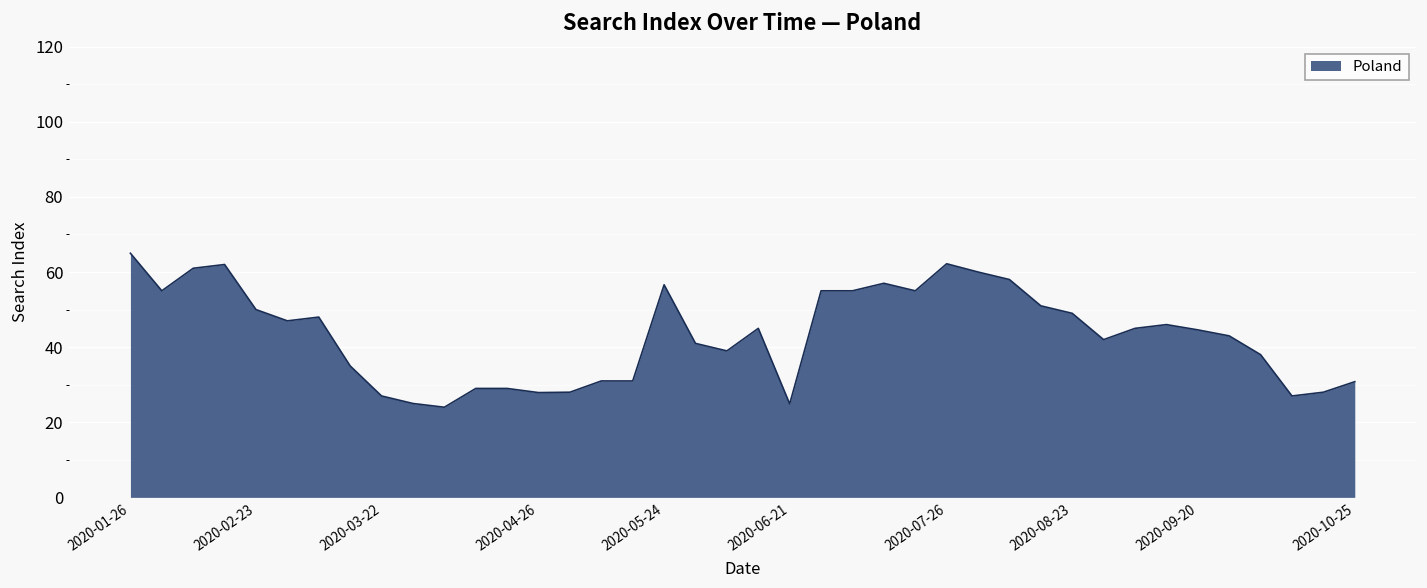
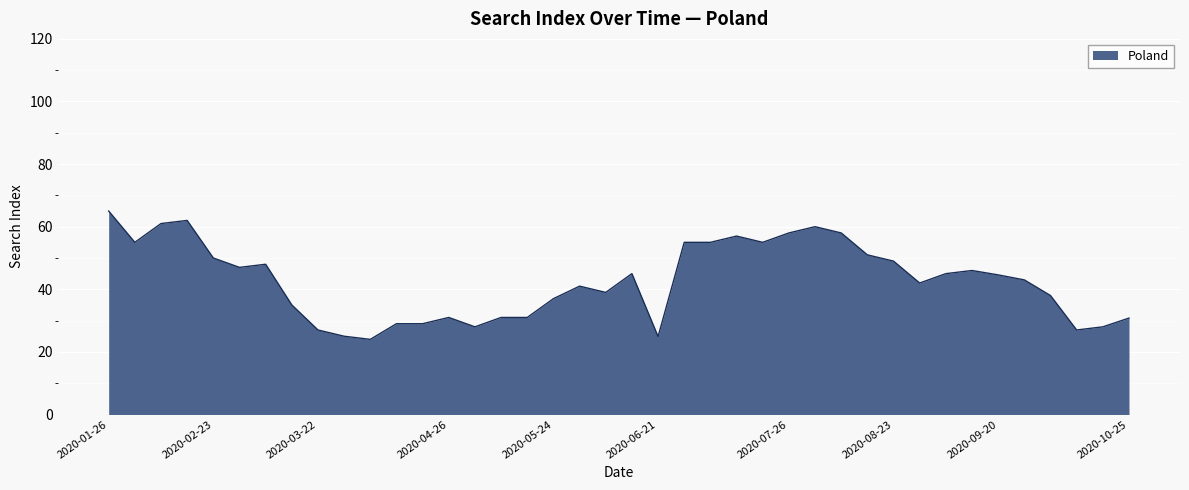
  {
    "2020-01-26": 65,
    "2020-02-23": 50,
    "2020-03-22": 27,
-   "2020-04-26": 28,
-   "2020-05-24": 57,
+   "2020-04-26": 31,
+   "2020-05-24": 37,
    "2020-06-21": 25,
-   "2020-07-26": 62,
+   "2020-07-26": 58,
    "2020-08-23": 49,
    "2020-09-20": 45,
    "2020-10-25": 31
  }
